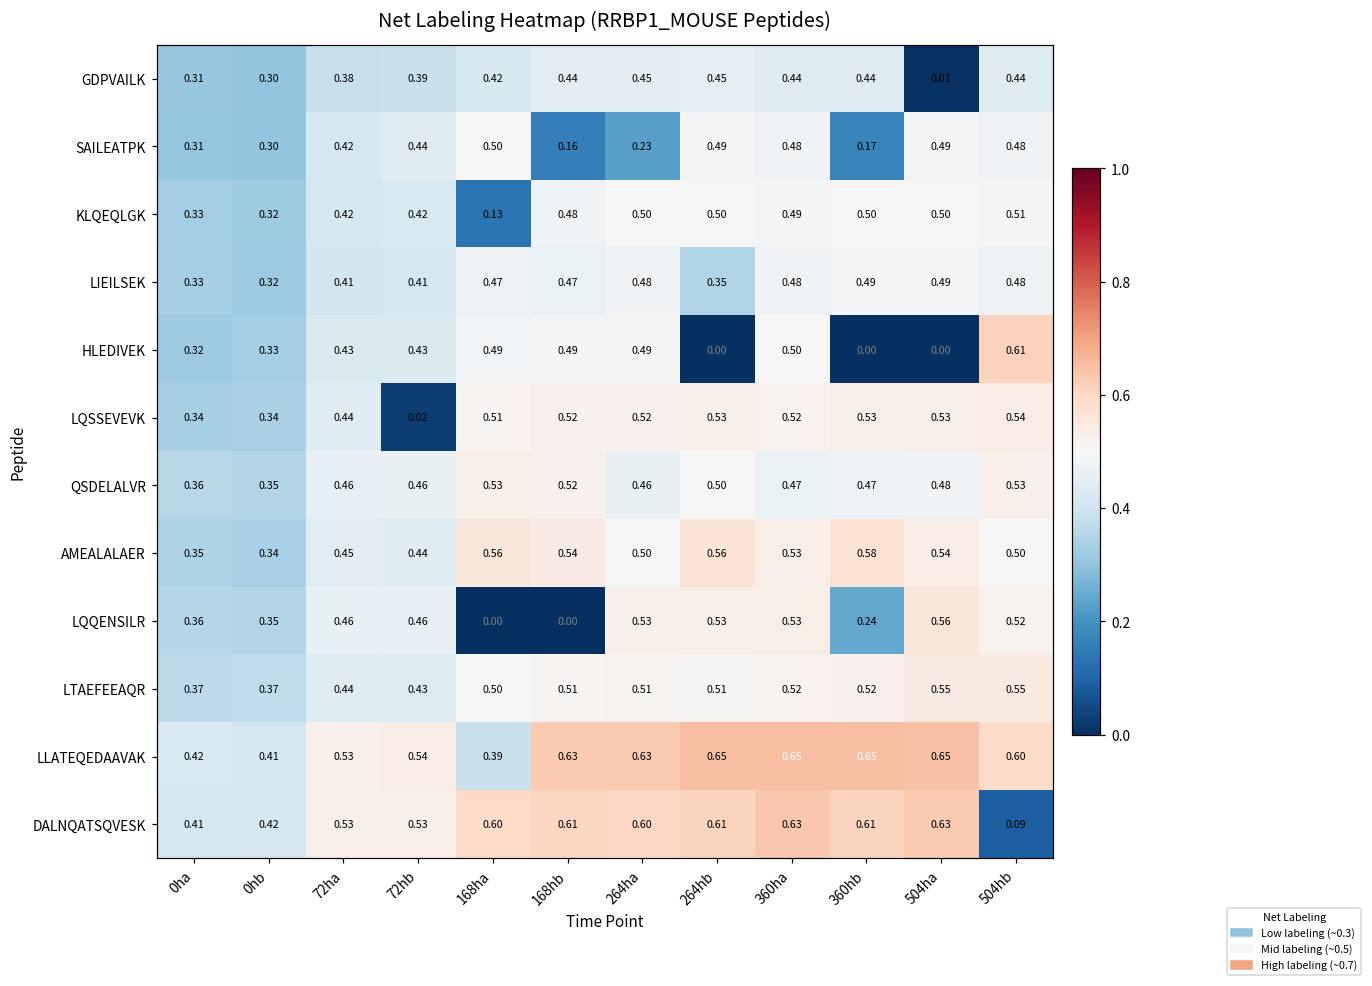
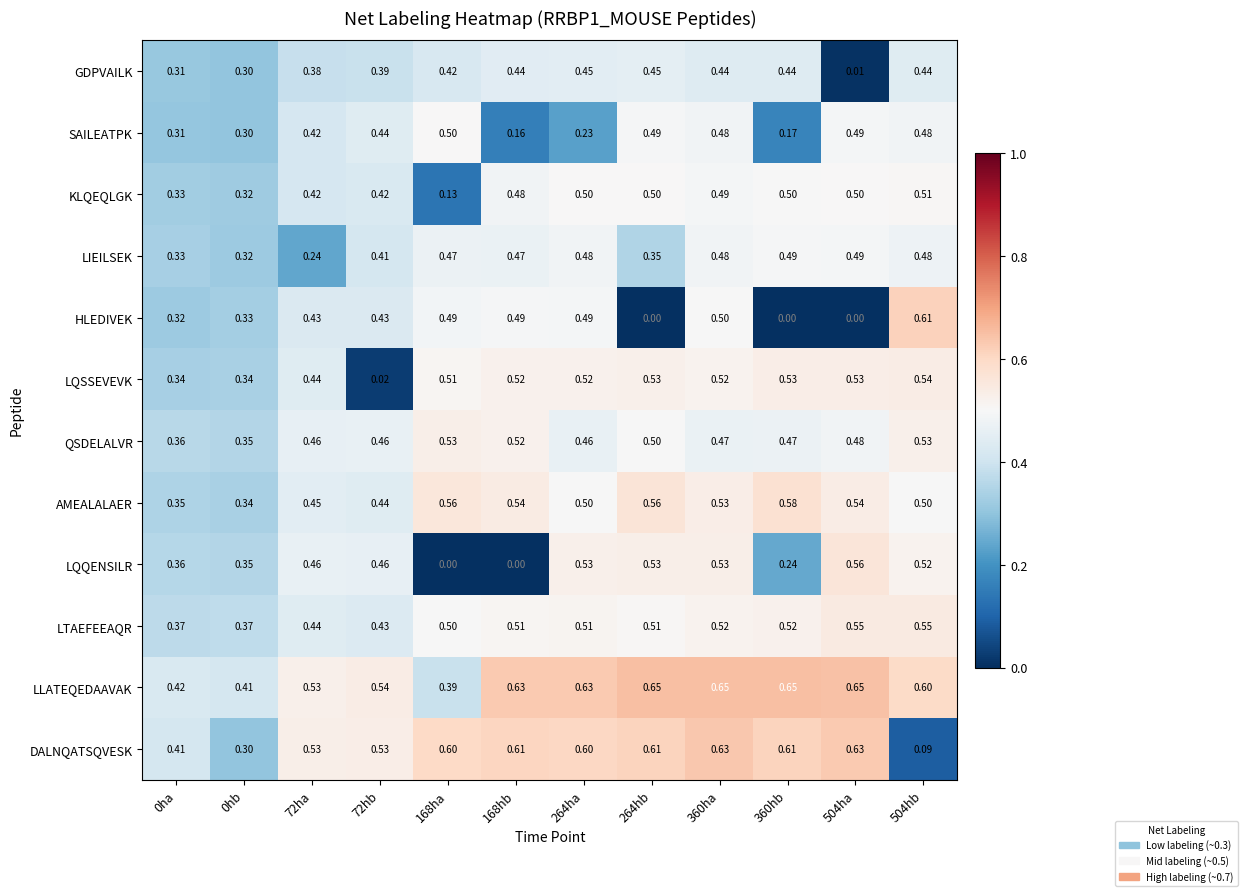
  {
    "GDPVAILK": {
      "0ha": 0.31,
      "0hb": 0.30,
      "72ha": 0.38,
      "72hb": 0.39,
      "168ha": 0.42,
      "168hb": 0.44,
      "264ha": 0.45,
      "264hb": 0.45,
      "360ha": 0.44,
      "360hb": 0.44,
      "504ha": 0.01,
      "504hb": 0.44
    },
    "SAILEATPK": {
      "0ha": 0.31,
      "0hb": 0.30,
      "72ha": 0.42,
      "72hb": 0.44,
      "168ha": 0.50,
      "168hb": 0.16,
      "264ha": 0.23,
      "264hb": 0.49,
      "360ha": 0.48,
      "360hb": 0.17,
      "504ha": 0.49,
      "504hb": 0.48
    },
    "KLQEQLGK": {
      "0ha": 0.33,
      "0hb": 0.32,
      "72ha": 0.42,
      "72hb": 0.42,
      "168ha": 0.13,
      "168hb": 0.48,
      "264ha": 0.50,
      "264hb": 0.50,
      "360ha": 0.49,
      "360hb": 0.50,
      "504ha": 0.50,
      "504hb": 0.51
    },
    "LIEILSEK": {
      "0ha": 0.33,
      "0hb": 0.32,
-     "72ha": 0.41,
+     "72ha": 0.24,
      "72hb": 0.41,
      "168ha": 0.47,
      "168hb": 0.47,
      "264ha": 0.48,
      "264hb": 0.35,
      "360ha": 0.48,
      "360hb": 0.49,
      "504ha": 0.49,
      "504hb": 0.48
    },
    "HLEDIVEK": {
      "0ha": 0.32,
      "0hb": 0.33,
      "72ha": 0.43,
      "72hb": 0.43,
      "168ha": 0.49,
      "168hb": 0.49,
      "264ha": 0.49,
      "264hb": 0.00,
      "360ha": 0.50,
      "360hb": 0.00,
      "504ha": 0.00,
      "504hb": 0.61
    },
    "LQSSEVEVK": {
      "0ha": 0.34,
      "0hb": 0.34,
      "72ha": 0.44,
      "72hb": 0.02,
      "168ha": 0.51,
      "168hb": 0.52,
      "264ha": 0.52,
      "264hb": 0.53,
      "360ha": 0.52,
      "360hb": 0.53,
      "504ha": 0.53,
      "504hb": 0.54
    },
    "QSDELALVR": {
      "0ha": 0.36,
      "0hb": 0.35,
      "72ha": 0.46,
      "72hb": 0.46,
      "168ha": 0.53,
      "168hb": 0.52,
      "264ha": 0.46,
      "264hb": 0.50,
      "360ha": 0.47,
      "360hb": 0.47,
      "504ha": 0.48,
      "504hb": 0.53
    },
    "AMEALALAER": {
      "0ha": 0.35,
      "0hb": 0.34,
      "72ha": 0.45,
      "72hb": 0.44,
      "168ha": 0.56,
      "168hb": 0.54,
      "264ha": 0.50,
      "264hb": 0.56,
      "360ha": 0.53,
      "360hb": 0.58,
      "504ha": 0.54,
      "504hb": 0.50
    },
    "LQQENSILR": {
      "0ha": 0.36,
      "0hb": 0.35,
      "72ha": 0.46,
      "72hb": 0.46,
      "168ha": 0.00,
      "168hb": 0.00,
      "264ha": 0.53,
      "264hb": 0.53,
      "360ha": 0.53,
      "360hb": 0.24,
      "504ha": 0.56,
      "504hb": 0.52
    },
    "LTAEFEEAQR": {
      "0ha": 0.37,
      "0hb": 0.37,
      "72ha": 0.44,
      "72hb": 0.43,
      "168ha": 0.50,
      "168hb": 0.51,
      "264ha": 0.51,
      "264hb": 0.51,
      "360ha": 0.52,
      "360hb": 0.52,
      "504ha": 0.55,
      "504hb": 0.55
    },
    "LLATEQEDAAVAK": {
      "0ha": 0.42,
      "0hb": 0.41,
      "72ha": 0.53,
      "72hb": 0.54,
      "168ha": 0.39,
      "168hb": 0.63,
      "264ha": 0.63,
      "264hb": 0.65,
      "360ha": 0.65,
      "360hb": 0.65,
      "504ha": 0.65,
      "504hb": 0.60
    },
    "DALNQATSQVESK": {
      "0ha": 0.41,
-     "0hb": 0.42,
+     "0hb": 0.30,
      "72ha": 0.53,
      "72hb": 0.53,
      "168ha": 0.60,
      "168hb": 0.61,
      "264ha": 0.60,
      "264hb": 0.61,
      "360ha": 0.63,
      "360hb": 0.61,
      "504ha": 0.63,
      "504hb": 0.09
    }
  }
